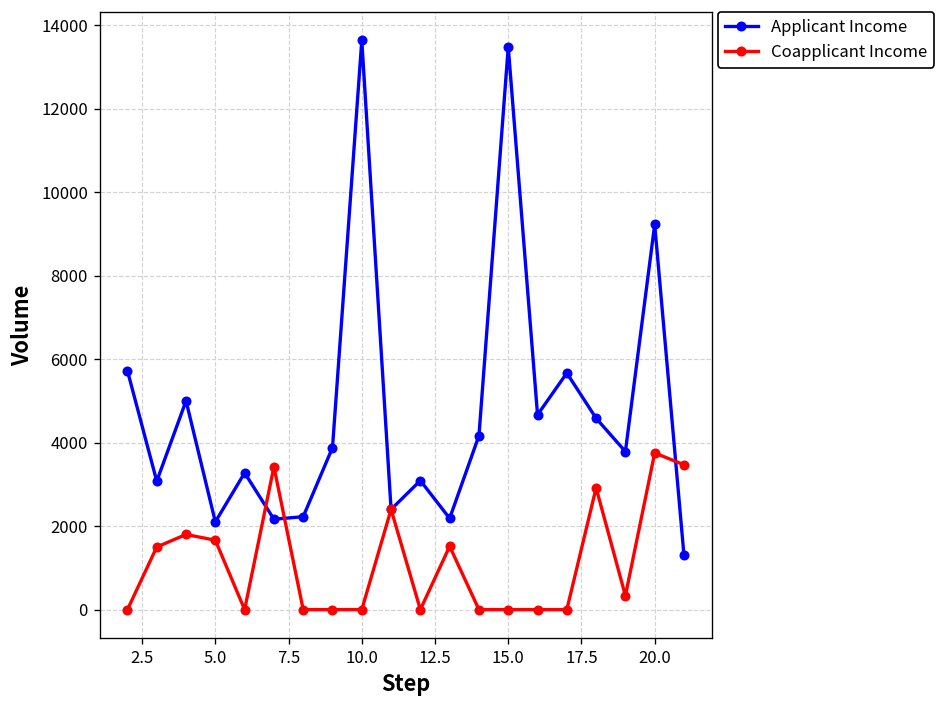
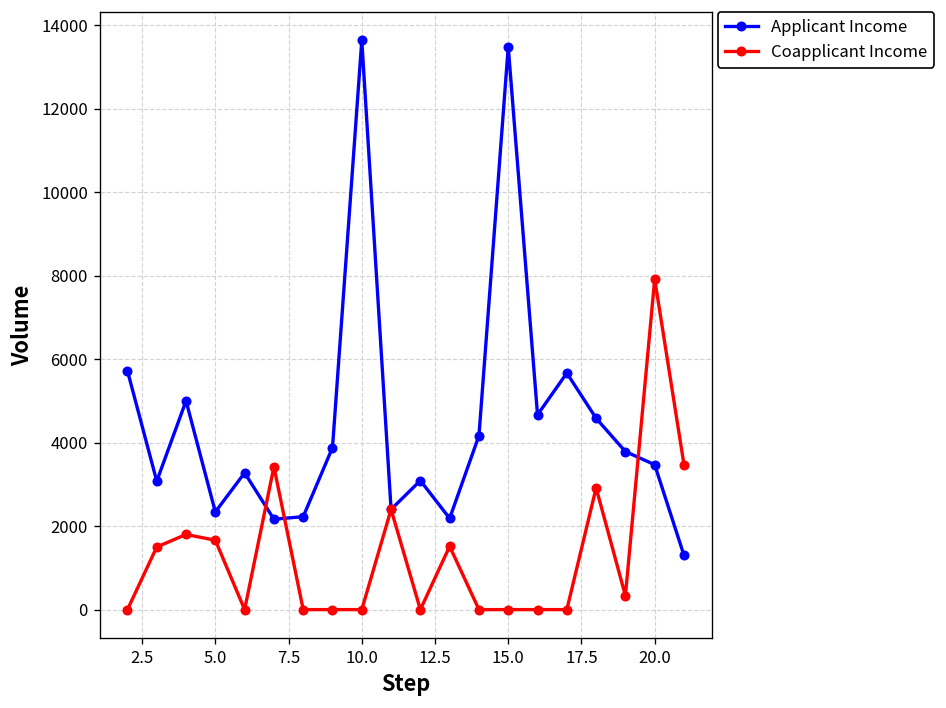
  {
    "Applicant Income": {
-     "5.0": 2100,
+     "5.0": 2300,
      "10.0": 13600,
      "15.0": 13500,
-     "20.0": 9200
+     "20.0": 3500
    },
    "Coapplicant Income": {
      "5.0": 1700,
      "10.0": 0,
      "15.0": 0,
-     "20.0": 3800
+     "20.0": 7900
    }
  }
